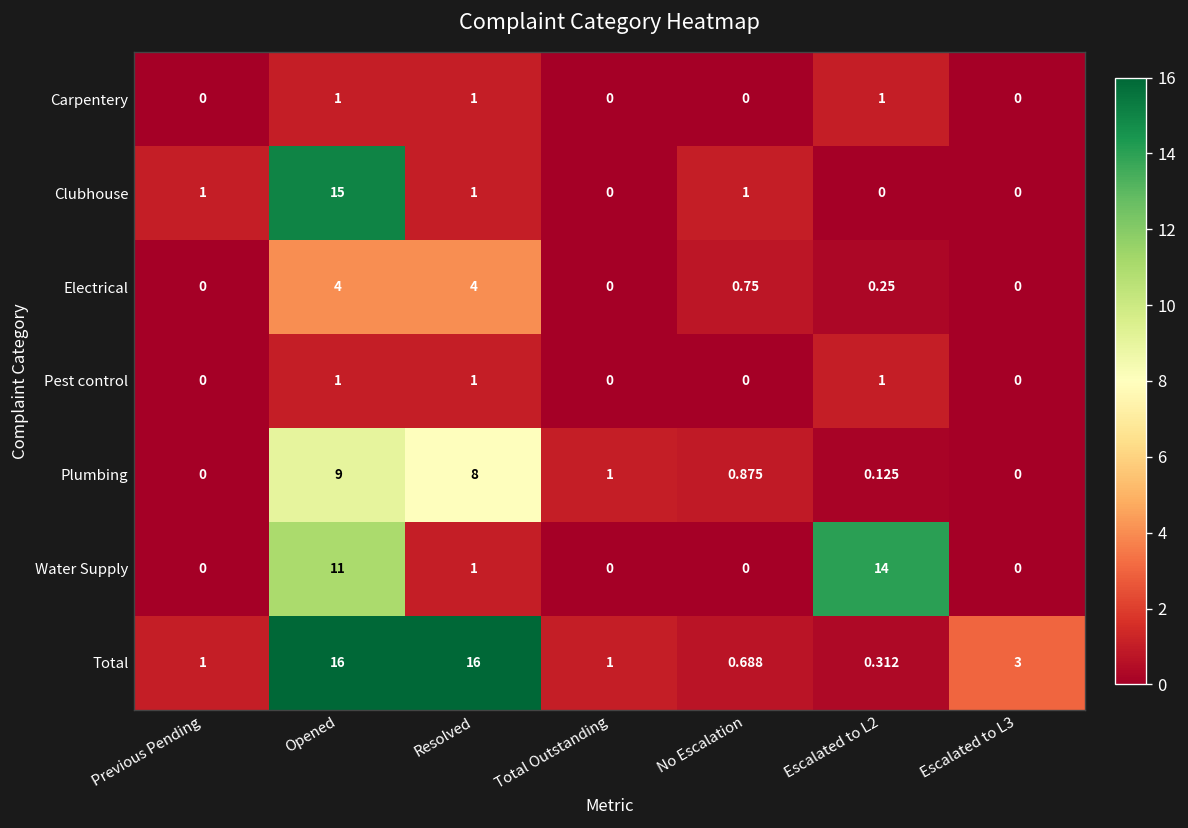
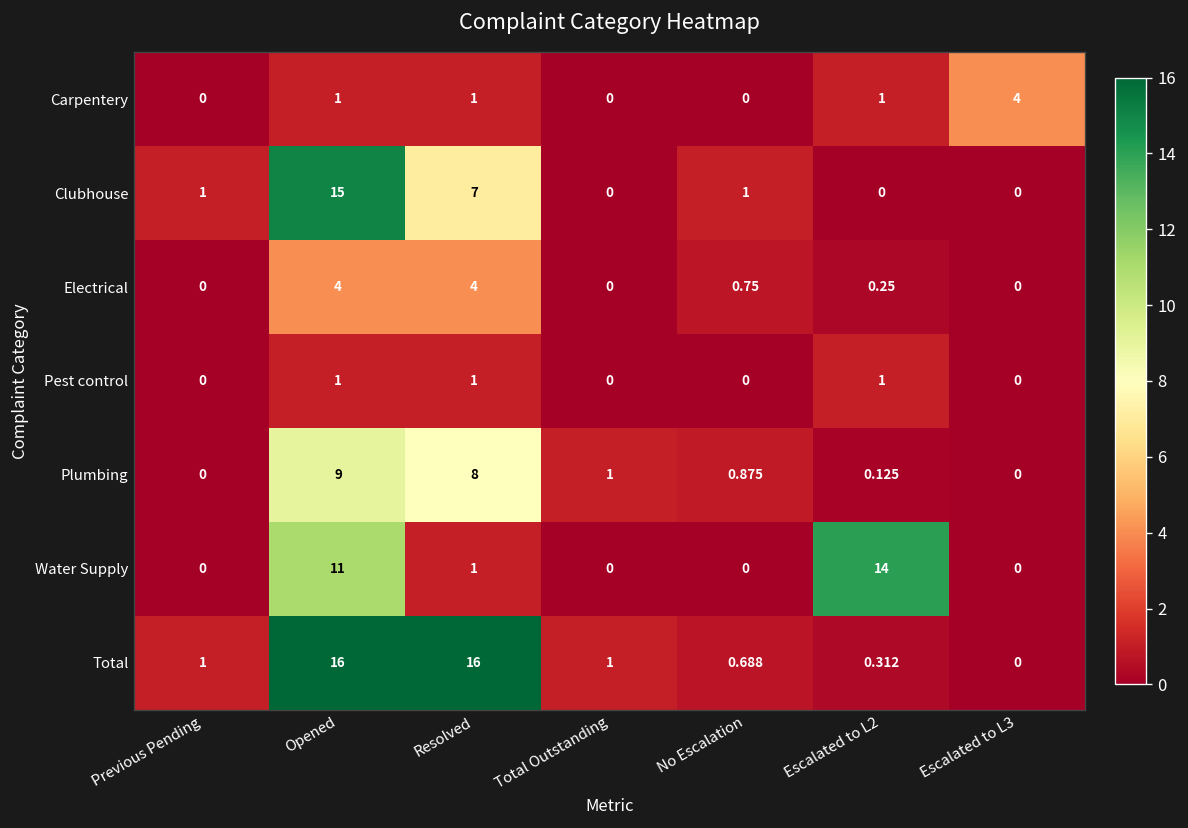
  {
    "Carpentery": {
      "Previous Pending": 0,
      "Opened": 1,
      "Resolved": 1,
      "Total Outstanding": 0,
      "No Escalation": 0,
      "Escalated to L2": 1,
-     "Escalated to L3": 0
+     "Escalated to L3": 4
    },
    "Clubhouse": {
      "Previous Pending": 1,
      "Opened": 15,
-     "Resolved": 1,
+     "Resolved": 7,
      "Total Outstanding": 0,
      "No Escalation": 1,
      "Escalated to L2": 0,
      "Escalated to L3": 0
    },
    "Electrical": {
      "Previous Pending": 0,
      "Opened": 4,
      "Resolved": 4,
      "Total Outstanding": 0,
      "No Escalation": 0.75,
      "Escalated to L2": 0.25,
      "Escalated to L3": 0
    },
    "Pest control": {
      "Previous Pending": 0,
      "Opened": 1,
      "Resolved": 1,
      "Total Outstanding": 0,
      "No Escalation": 0,
      "Escalated to L2": 1,
      "Escalated to L3": 0
    },
    "Plumbing": {
      "Previous Pending": 0,
      "Opened": 9,
      "Resolved": 8,
      "Total Outstanding": 1,
      "No Escalation": 0.875,
      "Escalated to L2": 0.125,
      "Escalated to L3": 0
    },
    "Water Supply": {
      "Previous Pending": 0,
      "Opened": 11,
      "Resolved": 1,
      "Total Outstanding": 0,
      "No Escalation": 0,
      "Escalated to L2": 14,
      "Escalated to L3": 0
    },
    "Total": {
      "Previous Pending": 1,
      "Opened": 16,
      "Resolved": 16,
      "Total Outstanding": 1,
      "No Escalation": 0.688,
      "Escalated to L2": 0.312,
-     "Escalated to L3": 3
+     "Escalated to L3": 0
    }
  }
